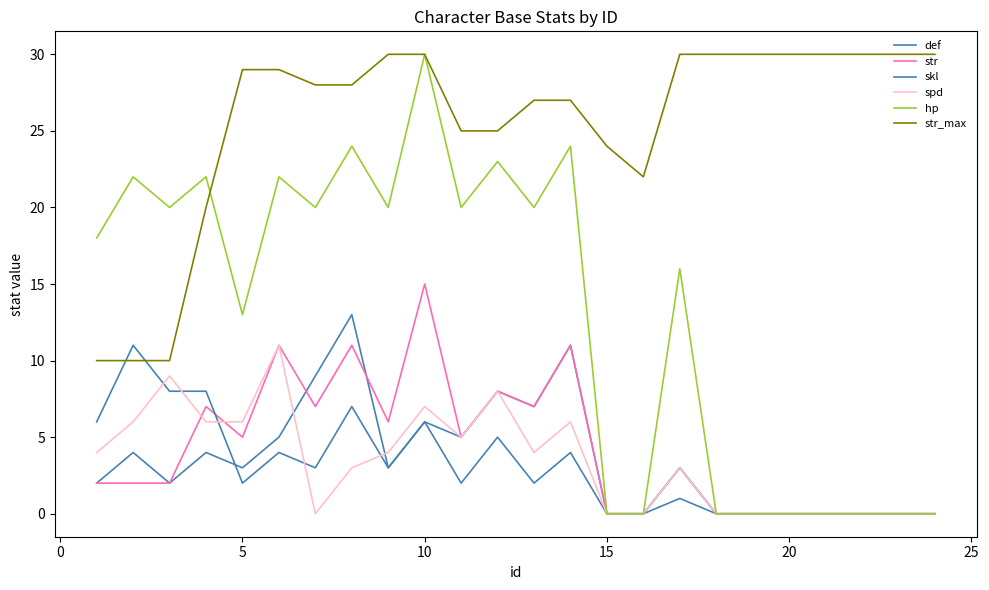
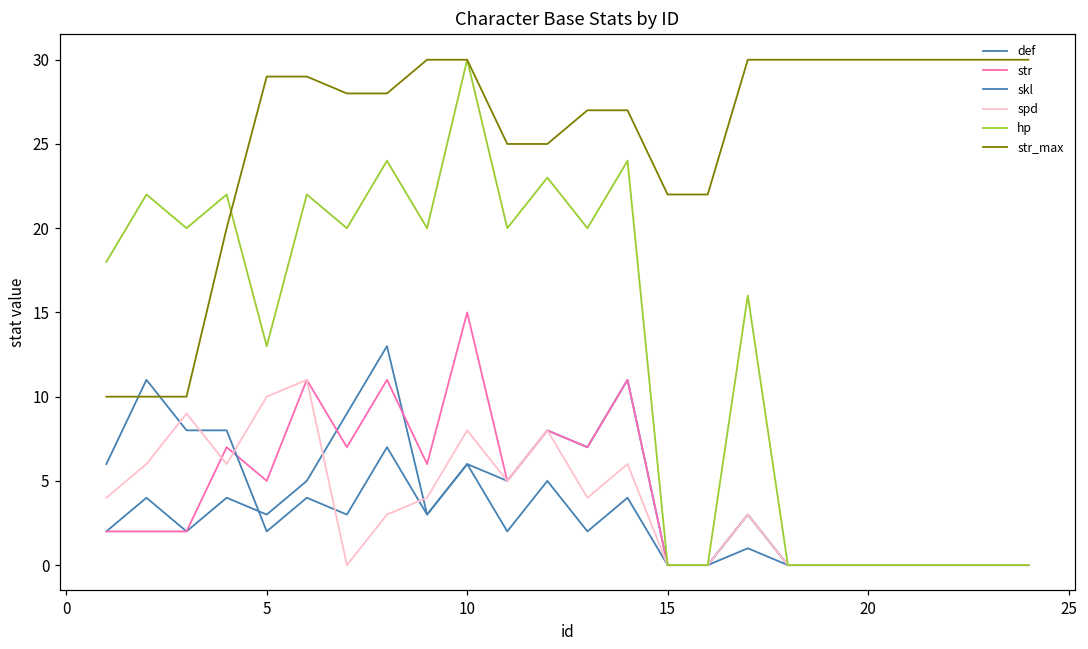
  {
    "str": {
      "5": 5,
      "10": 15
    },
    "spd": {
-     "5": 6,
-     "10": 7
+     "5": 10,
+     "10": 8
    },
    "hp": {
      "5": 13
    },
    "str_max": {
      "5": 29,
-     "15": 24,
+     "15": 22,
      "20": 30
    }
  }
